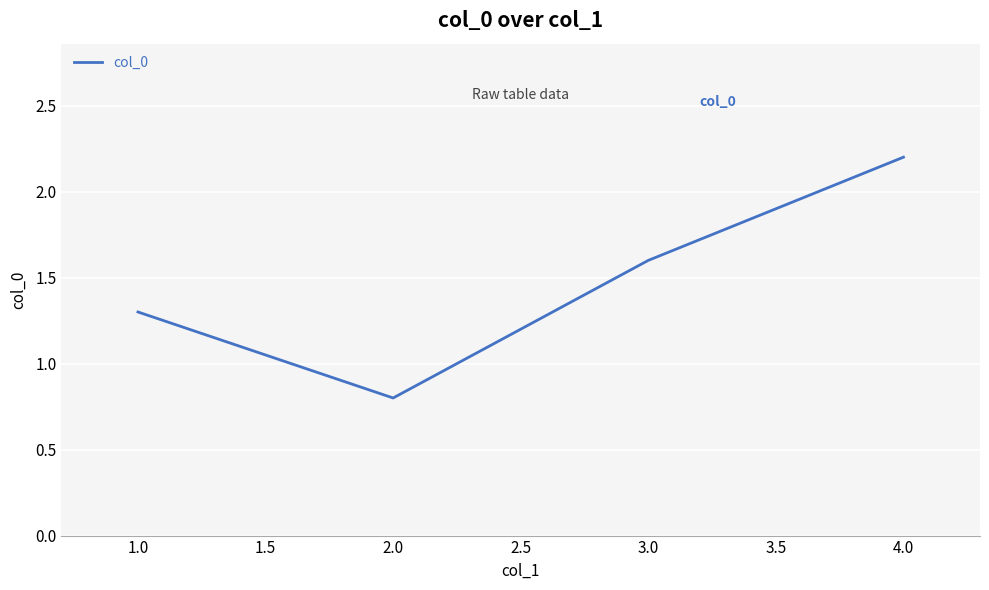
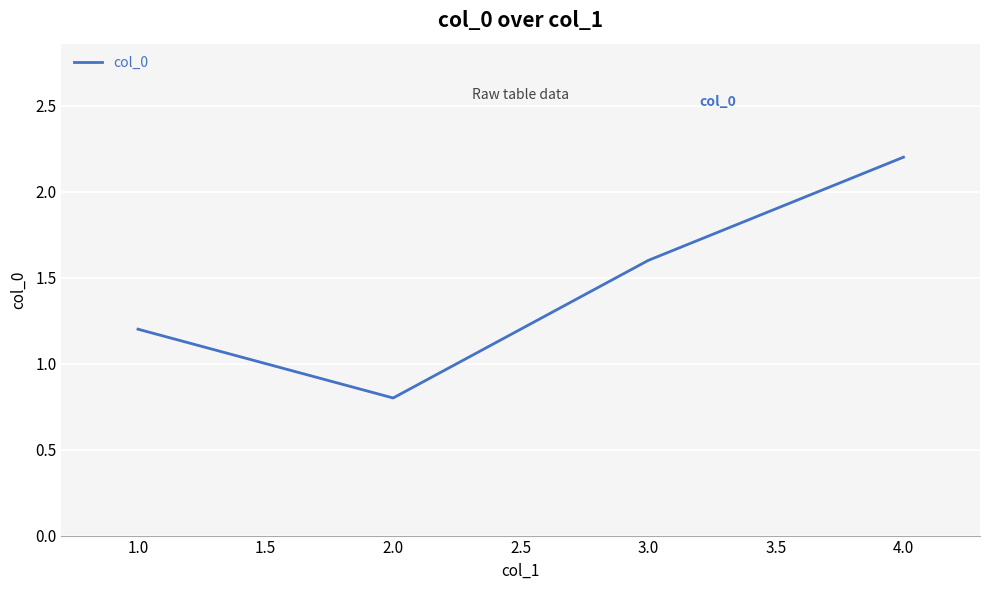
  {
-   "1.0": 1.3,
+   "1.0": 1.2,
    "2.0": 0.8,
    "3.0": 1.6,
    "4.0": 2.2
  }
